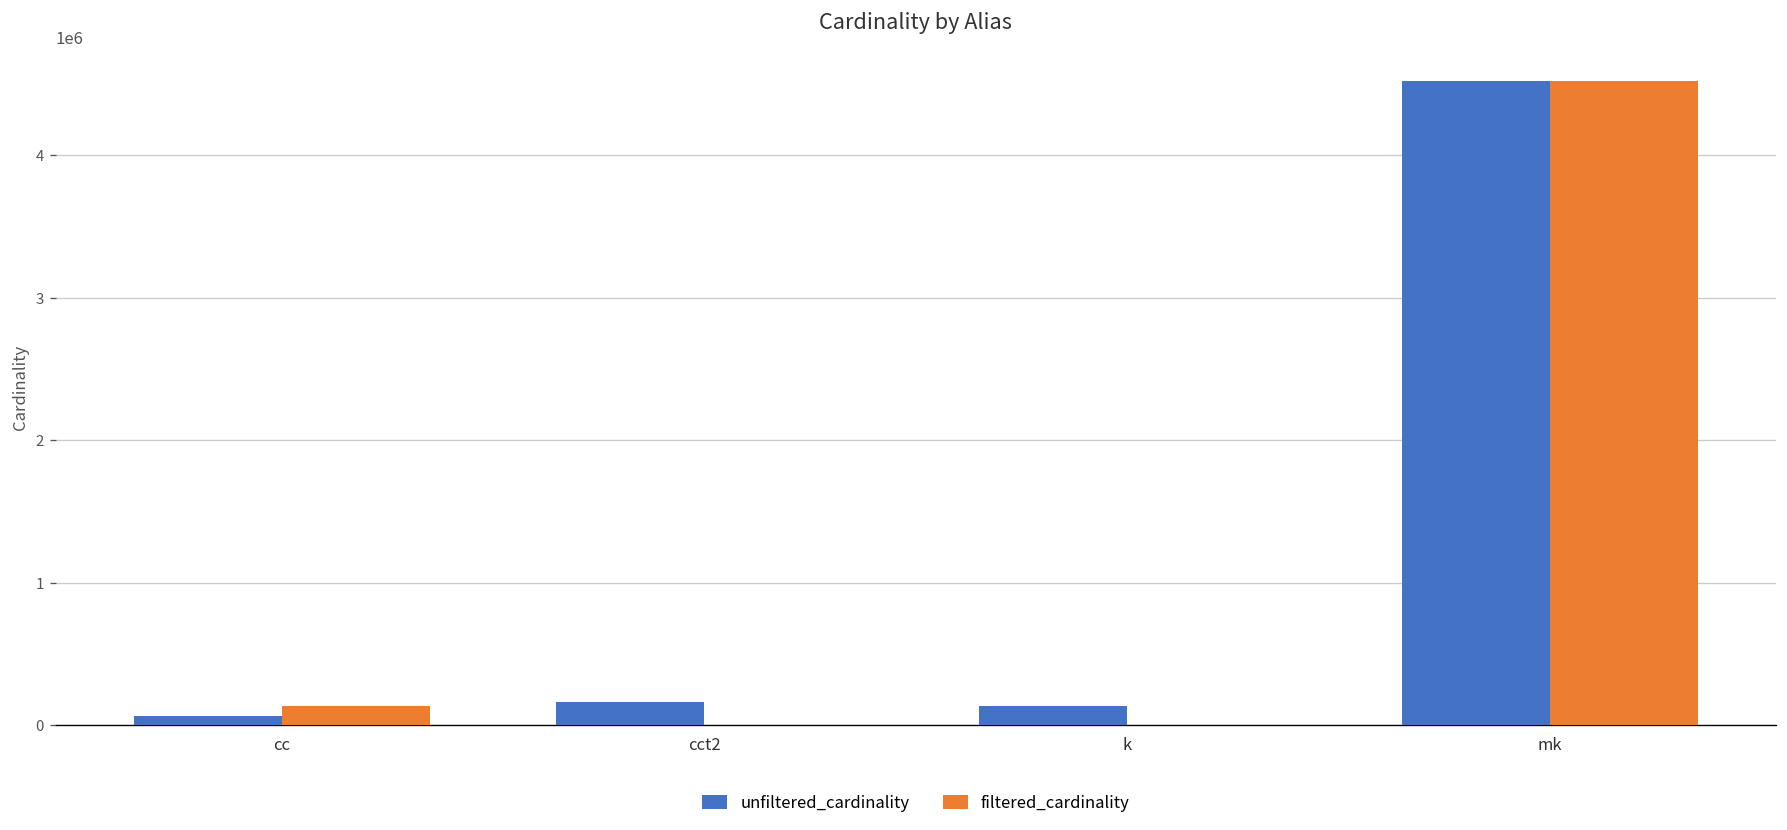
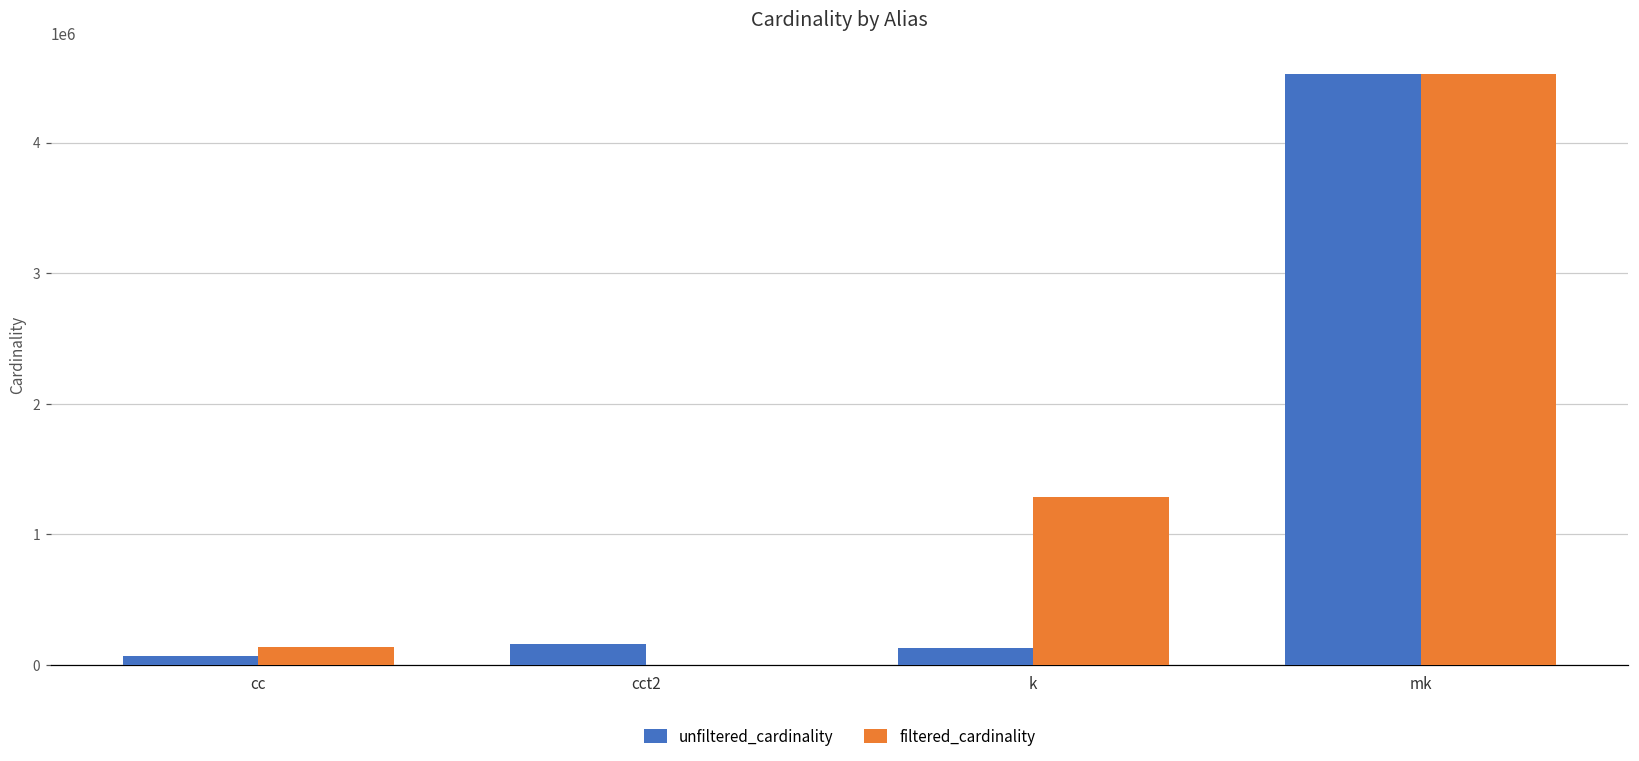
  {
    "unfiltered_cardinality": {
      "cc": 70000,
      "cct2": 160000,
      "k": 130000,
      "mk": 4520000
    },
    "filtered_cardinality": {
      "cc": 140000,
-     "k": 0,
+     "k": 1290000,
      "mk": 4520000
    }
  }
